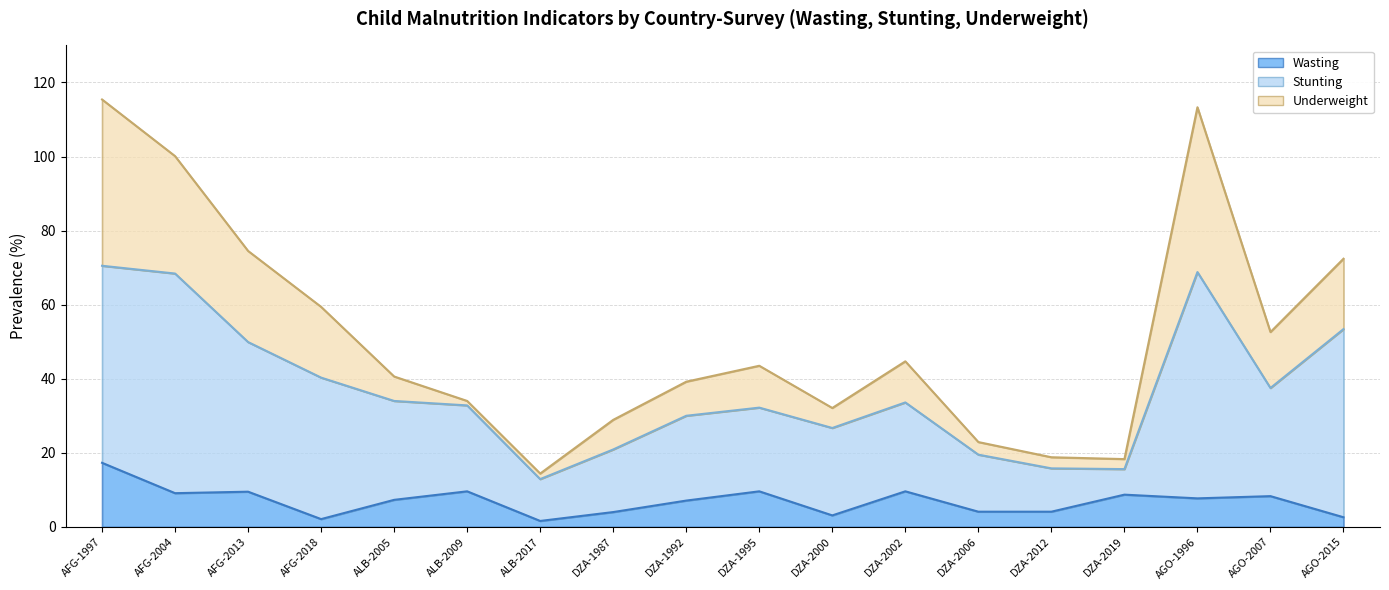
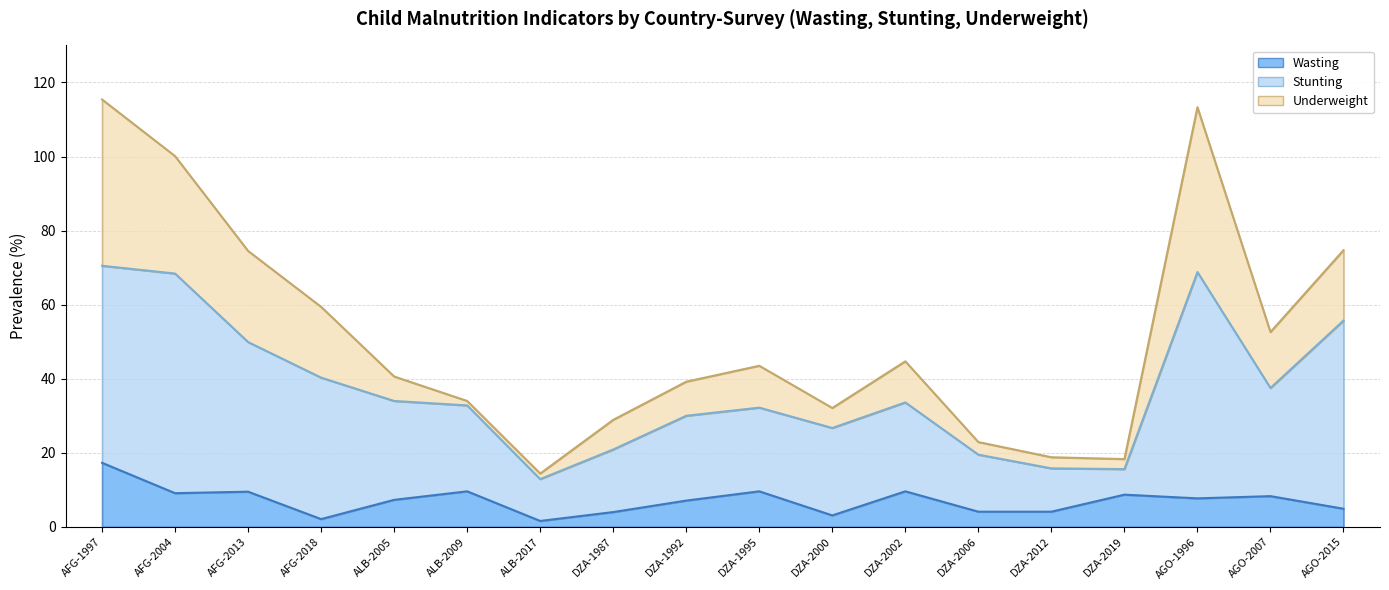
  {
    "Wasting": {
      "AFG-1997": 17,
      "AFG-2004": 9,
      "AFG-2013": 10,
      "AFG-2018": 2,
      "ALB-2005": 7,
      "ALB-2009": 10,
      "ALB-2017": 2,
      "DZA-1987": 4,
      "DZA-1992": 7,
      "DZA-1995": 10,
      "DZA-2000": 3,
      "DZA-2002": 10,
      "DZA-2006": 4,
      "DZA-2012": 4,
      "DZA-2019": 9,
      "AGO-1996": 8,
      "AGO-2007": 8,
-     "AGO-2015": 3
+     "AGO-2015": 5
    },
    "Stunting": {
      "AFG-1997": 53,
      "AFG-2004": 59,
      "AFG-2013": 40,
      "AFG-2018": 38,
      "ALB-2005": 27,
      "ALB-2009": 23,
      "ALB-2017": 11,
      "DZA-1987": 17,
      "DZA-1992": 23,
      "DZA-1995": 23,
      "DZA-2000": 24,
      "DZA-2002": 24,
      "DZA-2006": 15,
      "DZA-2012": 12,
      "DZA-2019": 7,
      "AGO-1996": 61,
      "AGO-2007": 29,
      "AGO-2015": 51
    },
    "Underweight": {
      "AFG-1997": 45,
      "AFG-2004": 32,
      "AFG-2013": 25,
      "AFG-2018": 19,
      "ALB-2005": 7,
      "ALB-2009": 1,
      "ALB-2017": 2,
      "DZA-1987": 8,
      "DZA-1992": 9,
      "DZA-1995": 11,
      "DZA-2000": 5,
      "DZA-2002": 11,
      "DZA-2006": 3,
      "DZA-2012": 3,
      "DZA-2019": 3,
      "AGO-1996": 45,
      "AGO-2007": 15,
      "AGO-2015": 19
    }
  }
